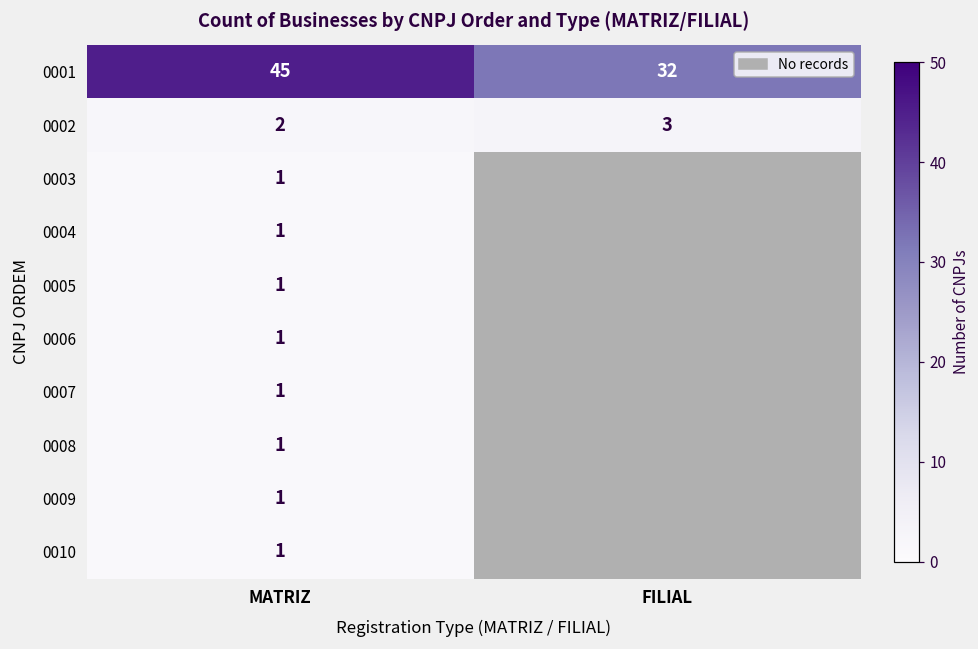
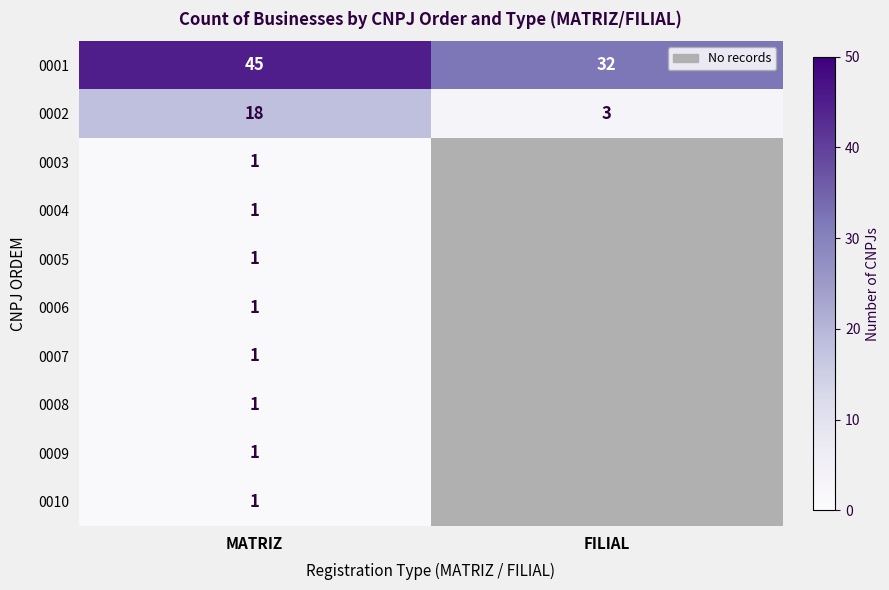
  {
    "0001": {
      "MATRIZ": 45,
      "FILIAL": 32
    },
    "0002": {
-     "MATRIZ": 2,
+     "MATRIZ": 18,
      "FILIAL": 3
    },
    "0003": {
      "MATRIZ": 1
    },
    "0004": {
      "MATRIZ": 1
    },
    "0005": {
      "MATRIZ": 1
    },
    "0006": {
      "MATRIZ": 1
    },
    "0007": {
      "MATRIZ": 1
    },
    "0008": {
      "MATRIZ": 1
    },
    "0009": {
      "MATRIZ": 1
    },
    "0010": {
      "MATRIZ": 1
    }
  }
